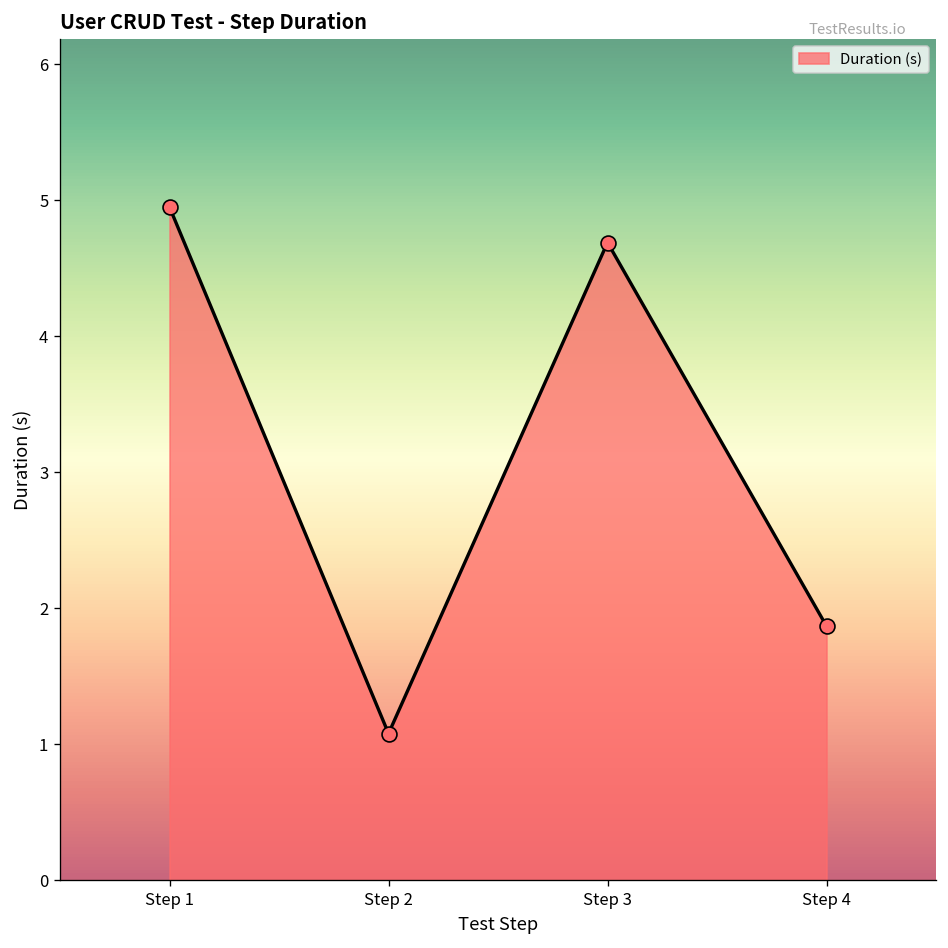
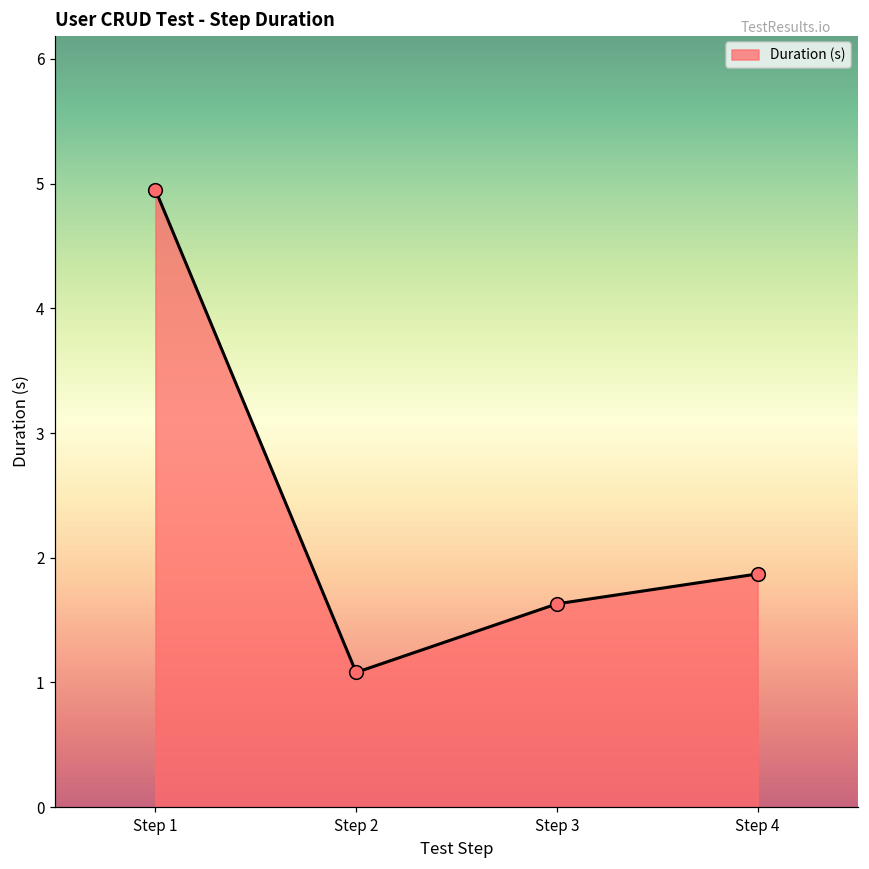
  {
    "Step 1": 4.95,
    "Step 2": 1.08,
-   "Step 3": 4.69,
+   "Step 3": 1.63,
    "Step 4": 1.87
  }
